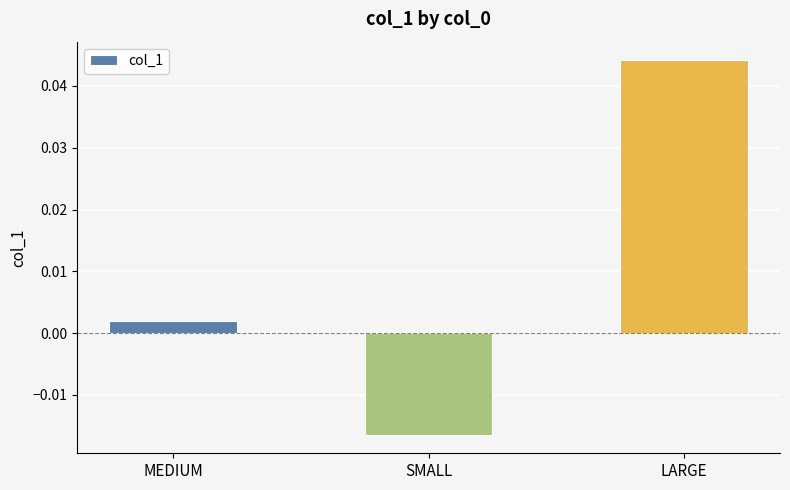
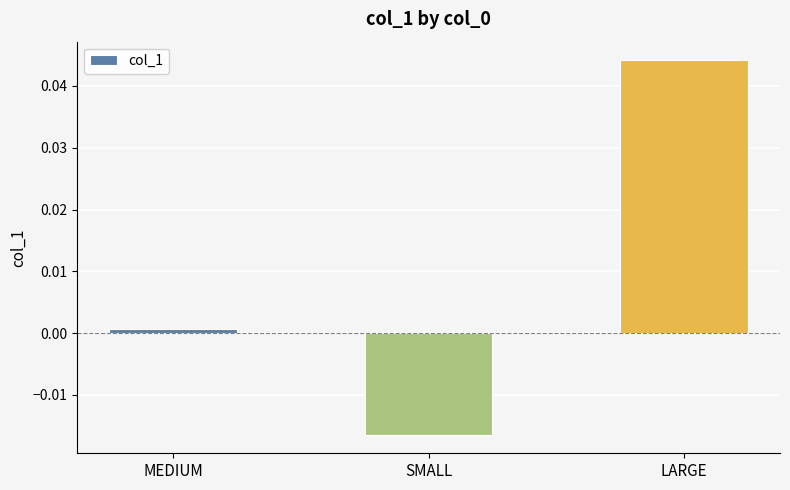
  {
-   "MEDIUM": 0.002,
+   "MEDIUM": 0.001,
    "SMALL": -0.016,
    "LARGE": 0.044
  }
